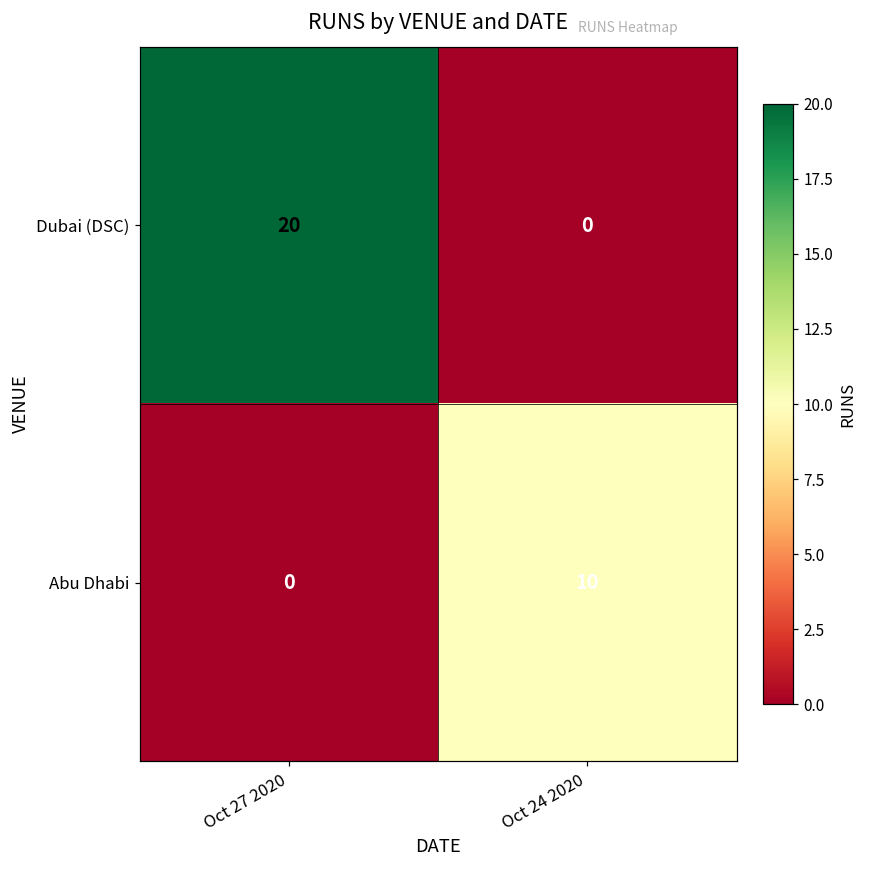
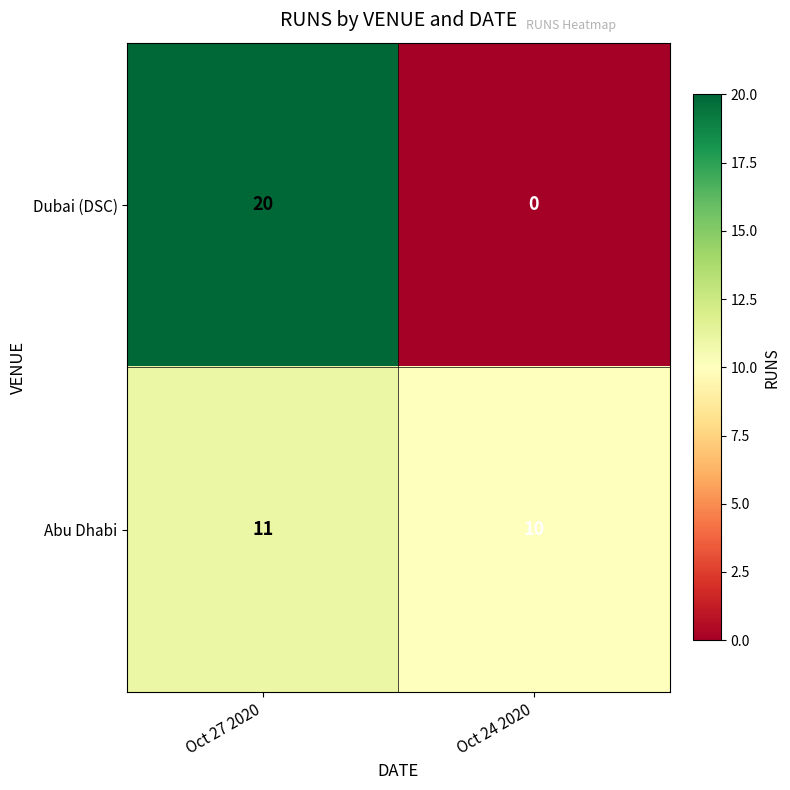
  {
    "Dubai (DSC)": {
      "Oct 27 2020": 20,
      "Oct 24 2020": 0
    },
    "Abu Dhabi": {
-     "Oct 27 2020": 0,
+     "Oct 27 2020": 11,
      "Oct 24 2020": 10
    }
  }
